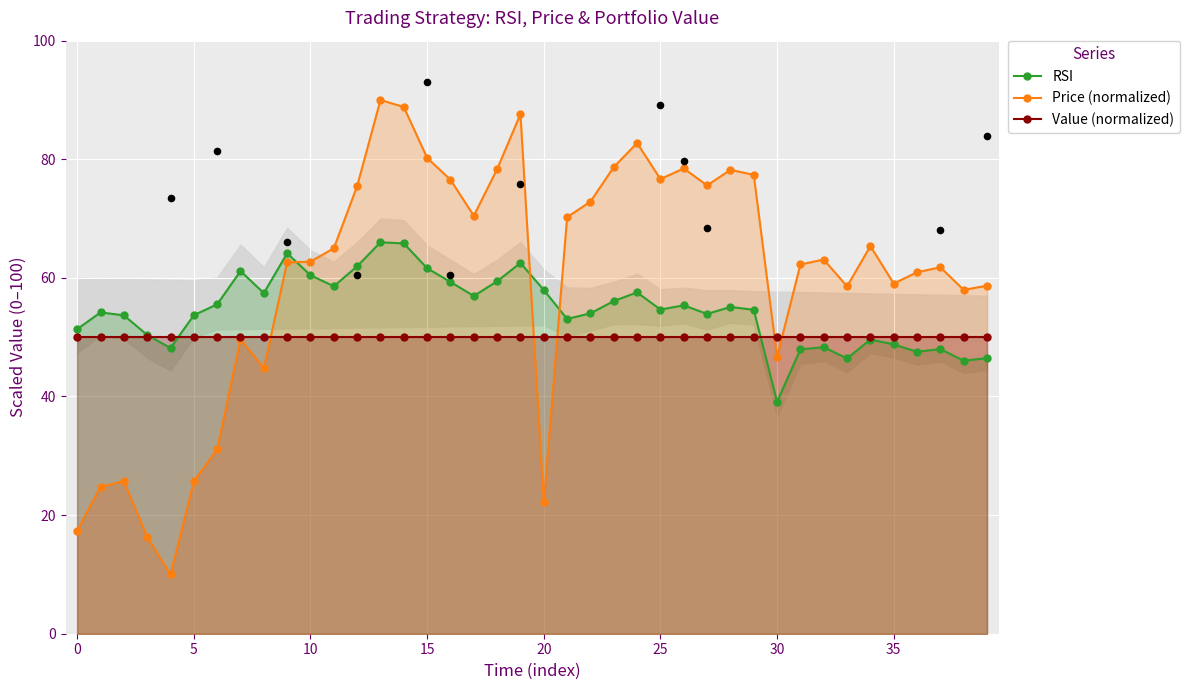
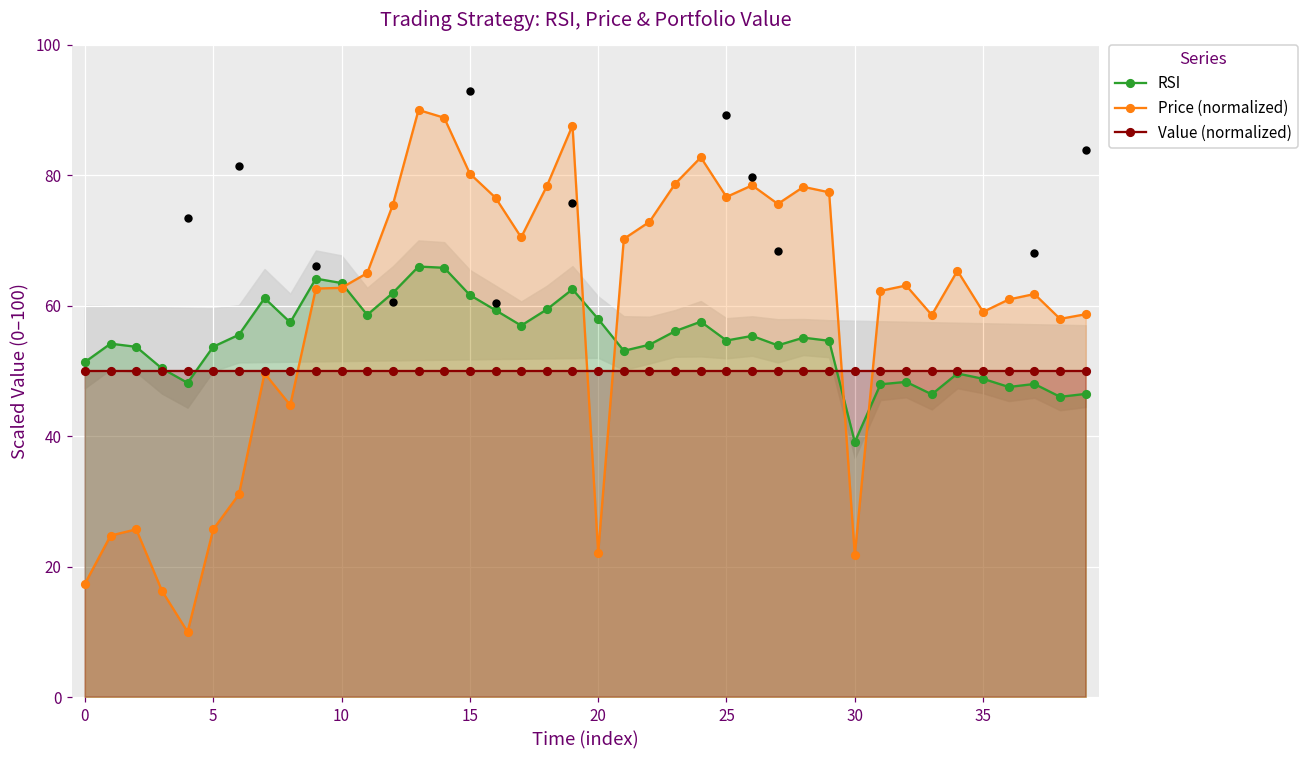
  {
    "RSI": {
      "0": 51,
      "5": 54,
-     "10": 60,
+     "10": 63,
      "15": 62,
      "20": 58,
      "25": 55,
      "30": 39,
      "35": 49
    },
    "Price (normalized)": {
      "0": 17,
      "5": 26,
      "10": 63,
      "15": 80,
      "20": 22,
      "25": 77,
-     "30": 47,
+     "30": 22,
      "35": 59
    },
    "Value (normalized)": {
      "0": 50,
      "5": 50,
      "10": 50,
      "15": 50,
      "20": 50,
      "25": 50,
      "30": 50,
      "35": 50
    }
  }
